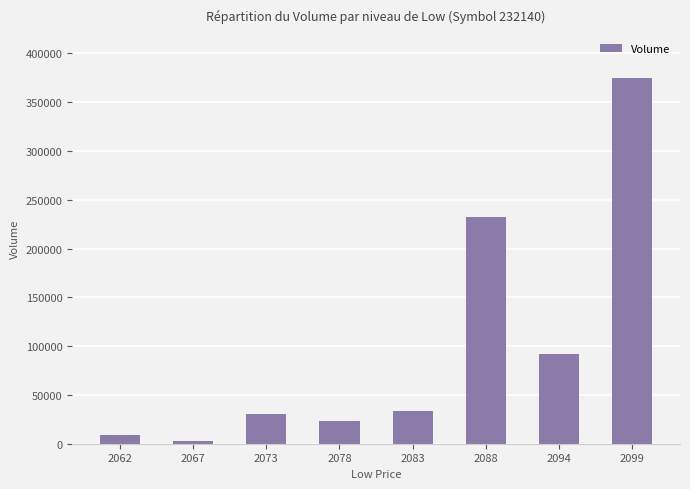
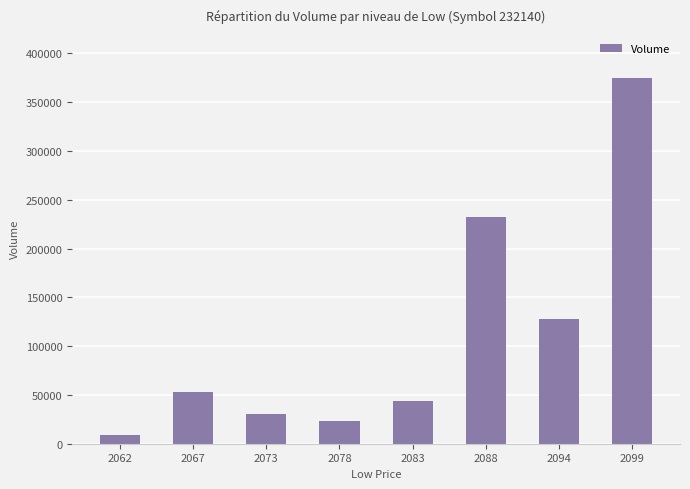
  {
    "2062": 10000,
-   "2067": 0,
+   "2067": 50000,
    "2073": 30000,
    "2078": 20000,
-   "2083": 30000,
+   "2083": 40000,
    "2088": 230000,
-   "2094": 90000,
+   "2094": 130000,
    "2099": 370000
  }
